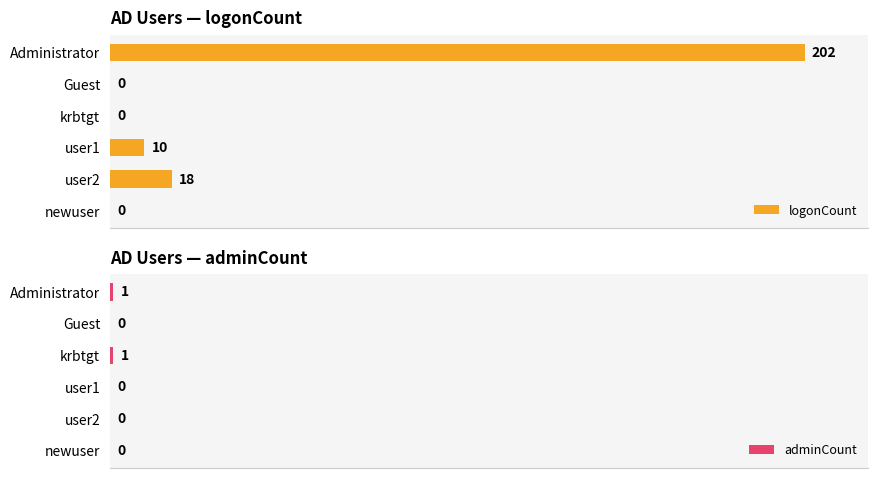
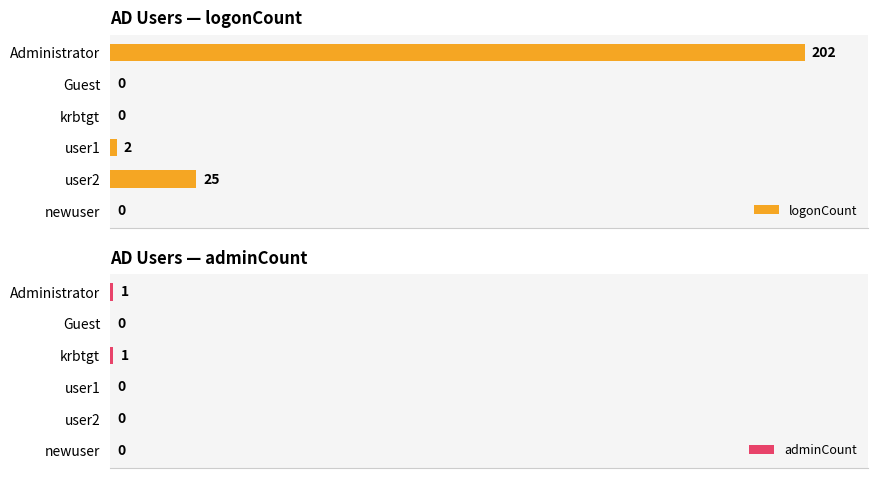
  {
    "AD Users — logonCount": {
      "Administrator": 202,
      "Guest": 0,
      "krbtgt": 0,
-     "user1": 10,
-     "user2": 18,
+     "user1": 2,
+     "user2": 25,
      "newuser": 0
    },
    "AD Users — adminCount": {
      "Administrator": 1,
      "Guest": 0,
      "krbtgt": 1,
      "user1": 0,
      "user2": 0,
      "newuser": 0
    }
  }
